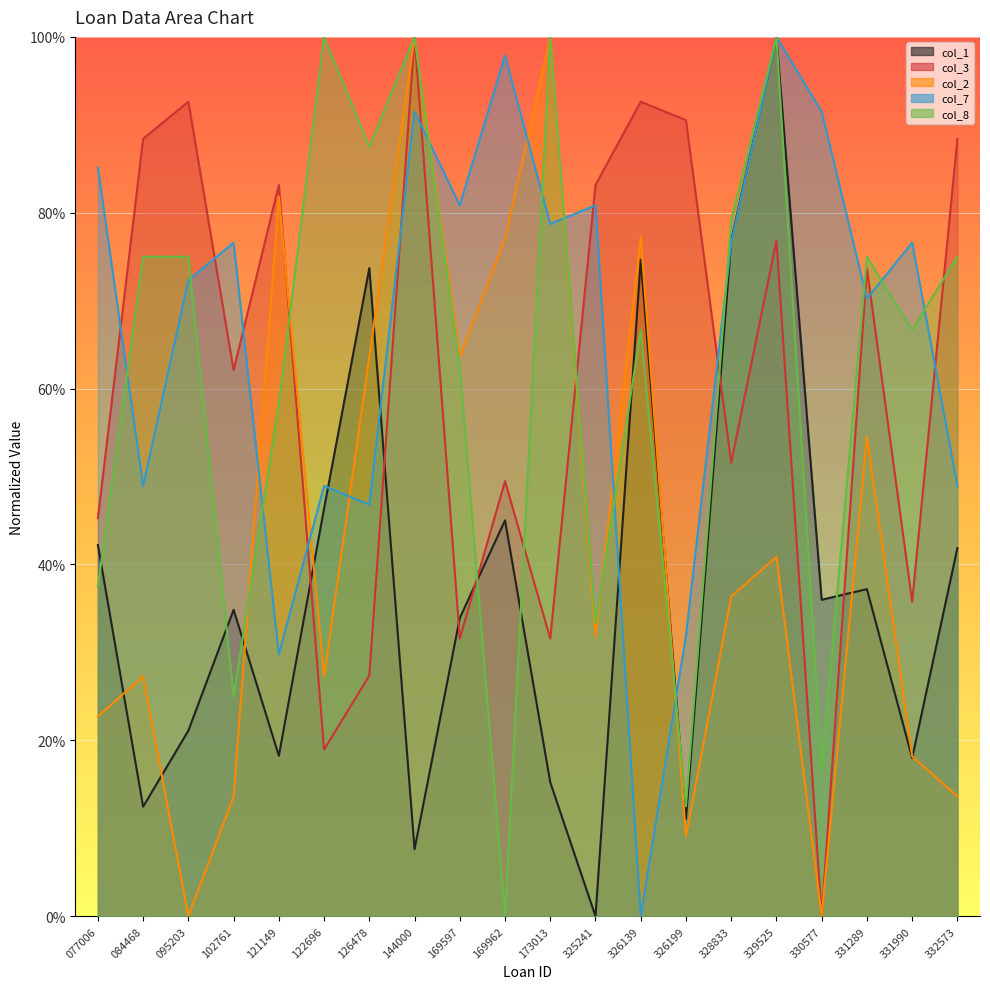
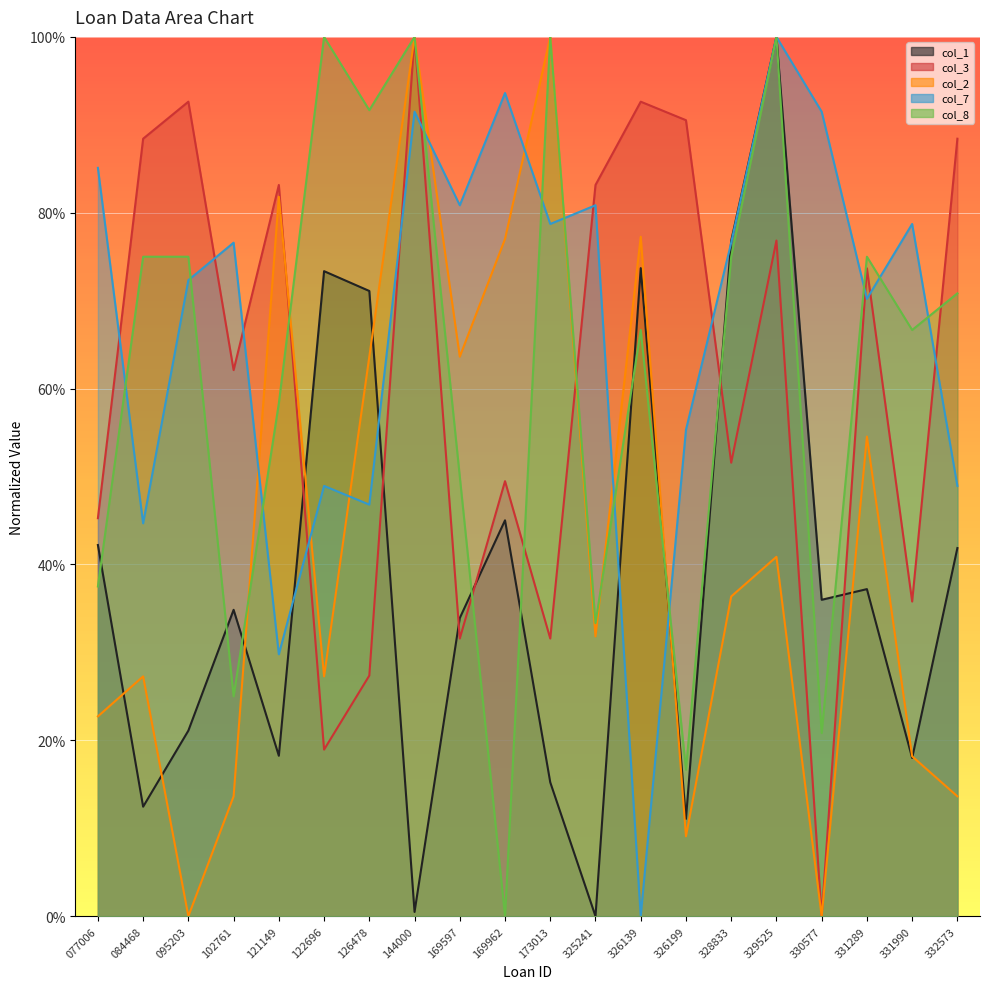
  {
    "col_1": {
      "077006": "42%",
      "084468": "12%",
      "095203": "21%",
      "102761": "35%",
      "121149": "18%",
-     "122696": "46%",
-     "126478": "74%",
-     "144000": "8%",
+     "122696": "73%",
+     "126478": "71%",
+     "144000": "0%",
      "169597": "34%",
      "169962": "45%",
      "173013": "15%",
      "325241": "0%",
-     "326139": "75%",
+     "326139": "74%",
      "326199": "11%",
      "330577": "36%",
      "331289": "37%",
      "332573": "42%"
    },
    "col_7": {
      "077006": "85%",
-     "084468": "49%",
+     "084468": "45%",
      "095203": "72%",
      "102761": "77%",
      "121149": "30%",
      "122696": "49%",
      "126478": "47%",
      "144000": "91%",
      "169597": "81%",
-     "169962": "98%",
+     "169962": "94%",
      "173013": "79%",
      "325241": "81%",
      "326139": "0%",
-     "326199": "32%",
+     "326199": "55%",
      "330577": "91%",
      "331289": "70%",
-     "331990": "77%",
+     "331990": "79%",
      "332573": "49%"
    },
    "col_8": {
      "077006": "38%",
      "084468": "75%",
      "095203": "75%",
      "102761": "25%",
      "121149": "58%",
      "122696": "100%",
-     "126478": "88%",
-     "169597": "63%",
+     "126478": "92%",
+     "169597": "50%",
      "169962": "0%",
      "325241": "33%",
      "326139": "67%",
-     "326199": "13%",
-     "328833": "79%",
-     "330577": "17%",
+     "326199": "17%",
+     "328833": "75%",
+     "330577": "21%",
      "331289": "75%",
      "331990": "67%",
-     "332573": "75%"
+     "332573": "71%"
    }
  }
